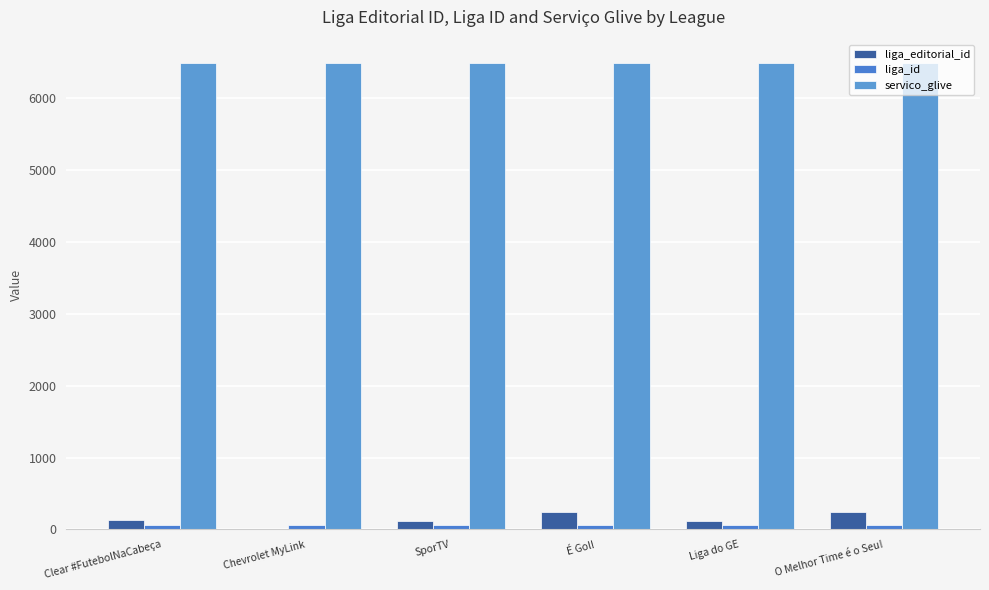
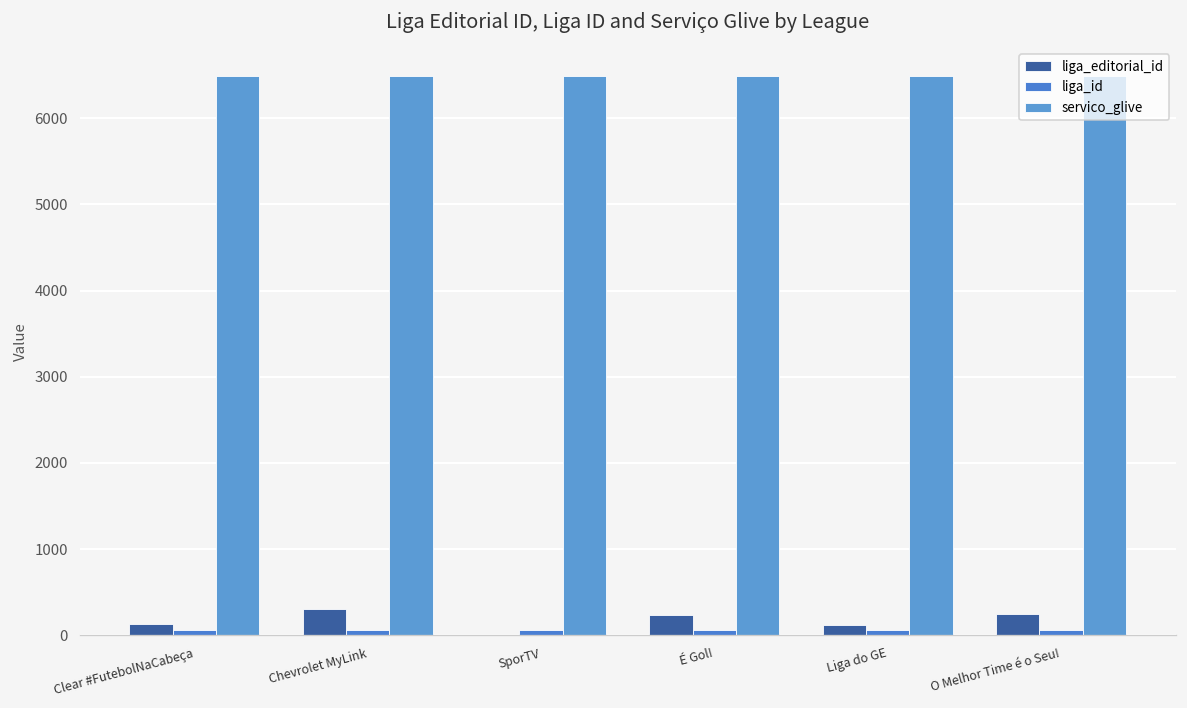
  {
    "liga_editorial_id": {
      "Clear #FutebolNaCabeça": 100,
-     "Chevrolet MyLink": 0,
-     "SporTV": 100,
+     "Chevrolet MyLink": 300,
+     "SporTV": 0,
      "É Gol!": 200,
      "Liga do GE": 100,
      "O Melhor Time é o Seu!": 200
    }
  }
